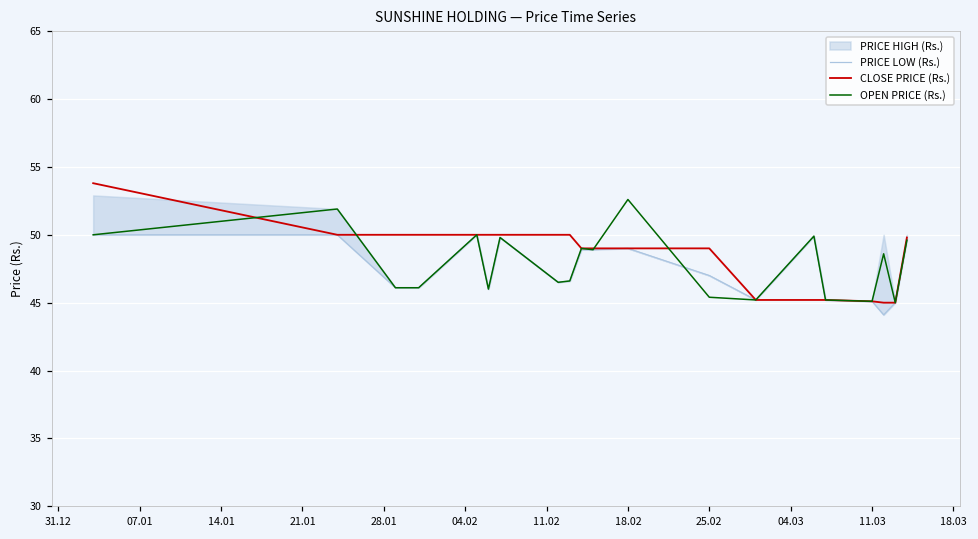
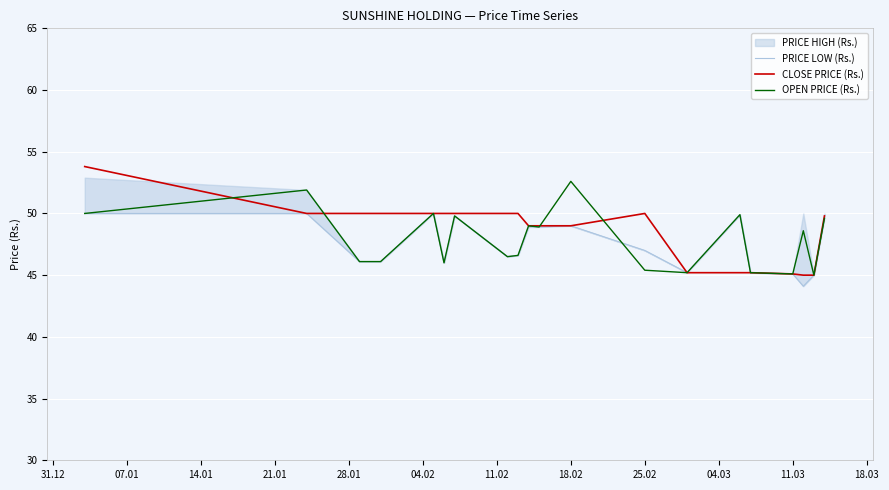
  {
    "CLOSE PRICE (Rs.)": {
-     "25.02": 49
+     "25.02": 50
    },
    "OPEN PRICE (Rs.)": {
      "18.02": 52.6,
      "25.02": 45.4
    }
  }
